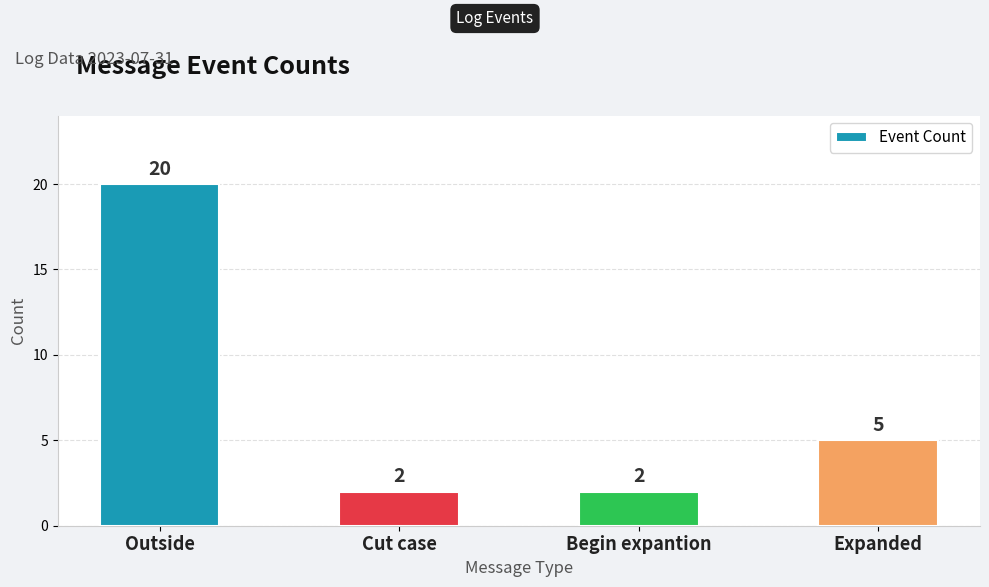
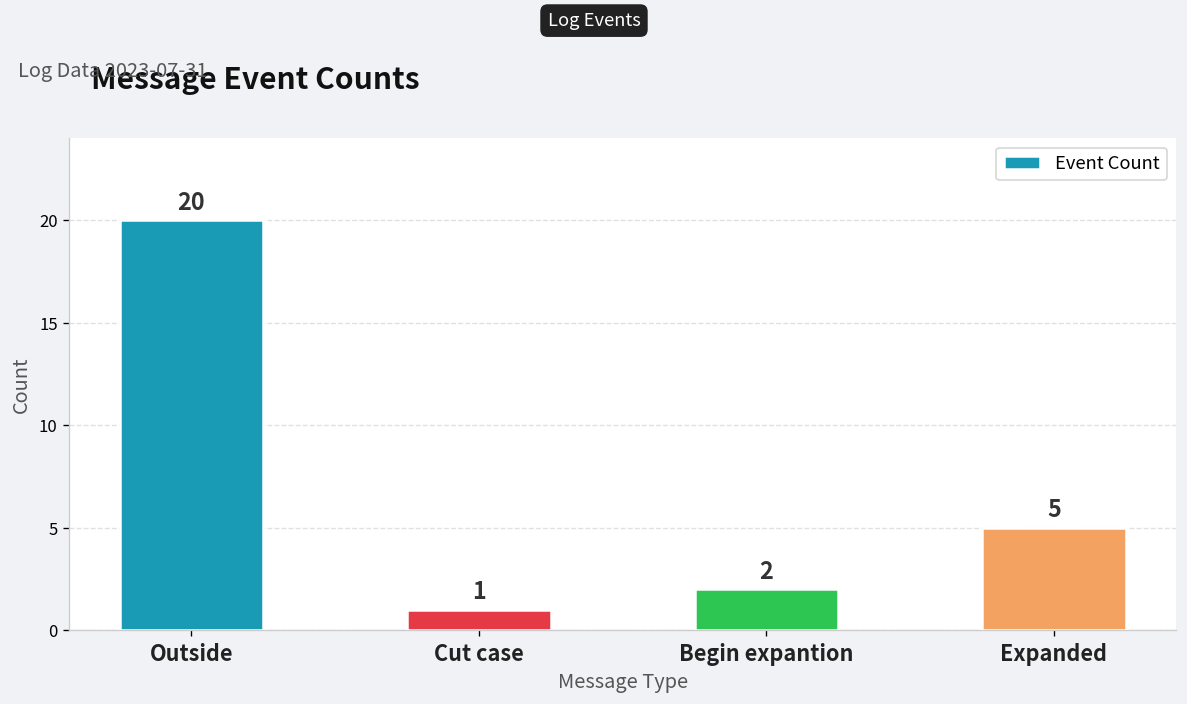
  {
    "Outside": 20,
-   "Cut case": 2,
+   "Cut case": 1,
    "Begin expantion": 2,
    "Expanded": 5
  }
